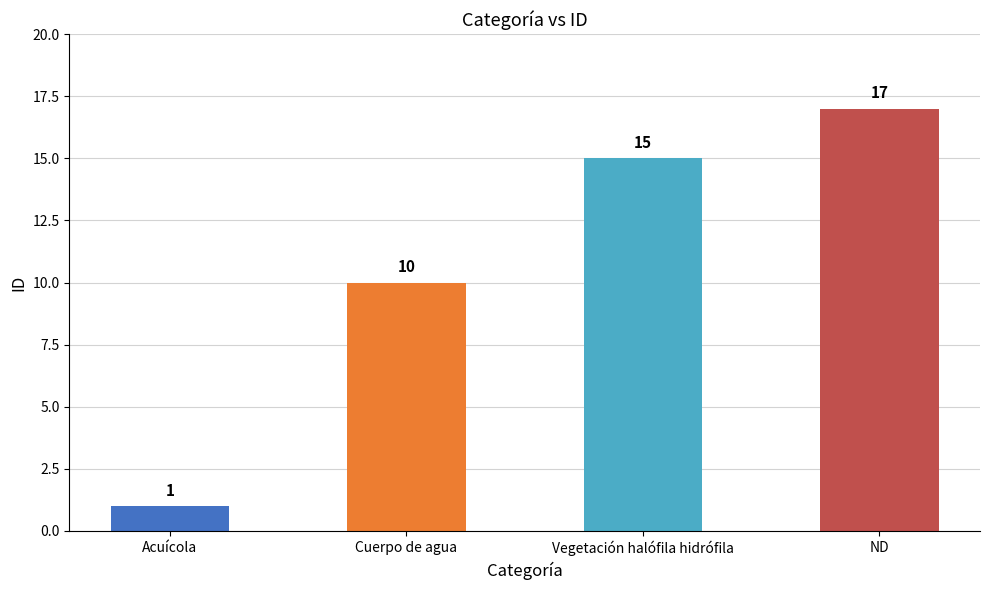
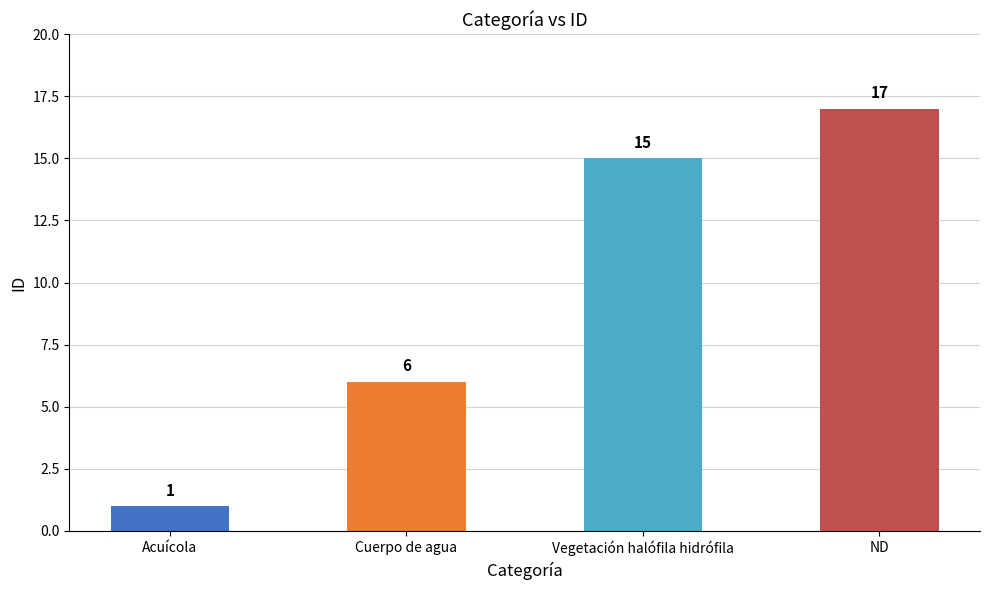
  {
    "Acuícola": 1,
-   "Cuerpo de agua": 10,
+   "Cuerpo de agua": 6,
    "Vegetación halófila hidrófila": 15,
    "ND": 17
  }
